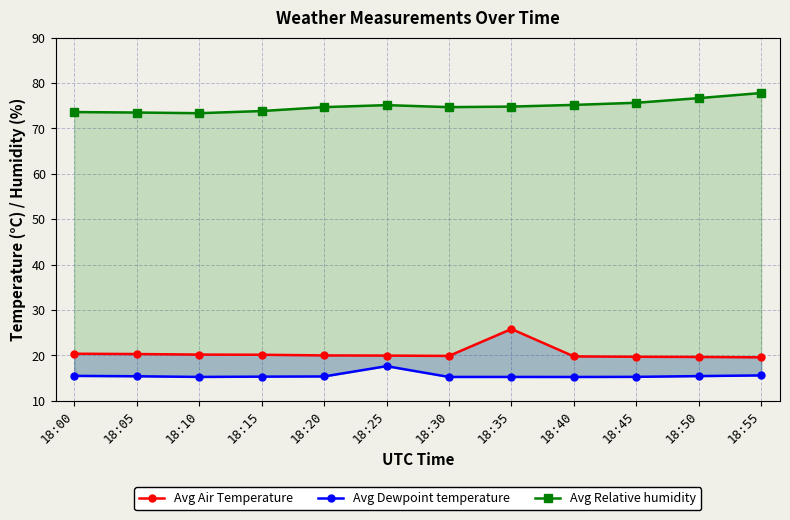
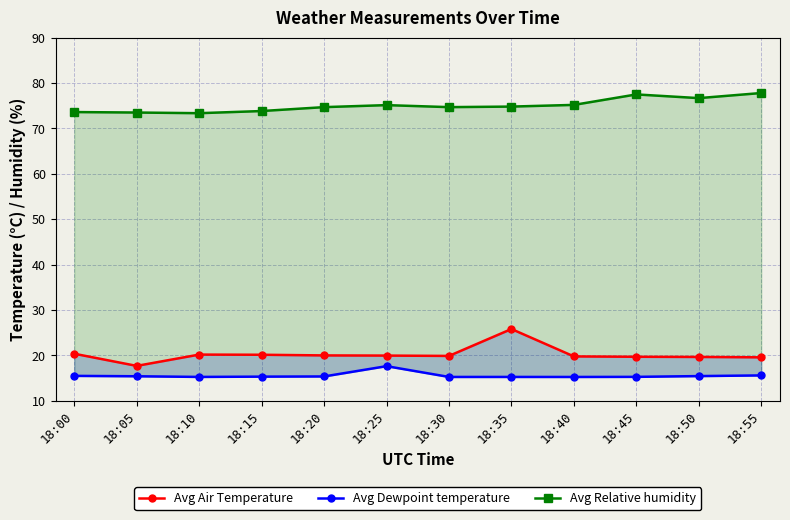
  {
    "Avg Air Temperature": {
      "18:00": 20,
-     "18:05": 20,
+     "18:05": 18,
      "18:10": 20,
      "18:15": 20,
      "18:20": 20,
      "18:25": 20,
      "18:30": 20,
      "18:35": 26,
      "18:40": 20,
      "18:45": 20,
      "18:50": 20,
      "18:55": 20
    },
    "Avg Dewpoint temperature": {
      "18:00": 15,
      "18:05": 15,
      "18:10": 15,
      "18:15": 15,
      "18:20": 15,
      "18:25": 18,
      "18:30": 15,
      "18:35": 15,
      "18:40": 15,
      "18:45": 15,
      "18:50": 15,
      "18:55": 16
    },
    "Avg Relative humidity": {
      "18:00": 74,
      "18:05": 74,
      "18:10": 73,
      "18:15": 74,
      "18:20": 75,
      "18:25": 75,
      "18:30": 75,
      "18:35": 75,
      "18:40": 75,
-     "18:45": 76,
+     "18:45": 77,
      "18:50": 77,
      "18:55": 78
    }
  }
